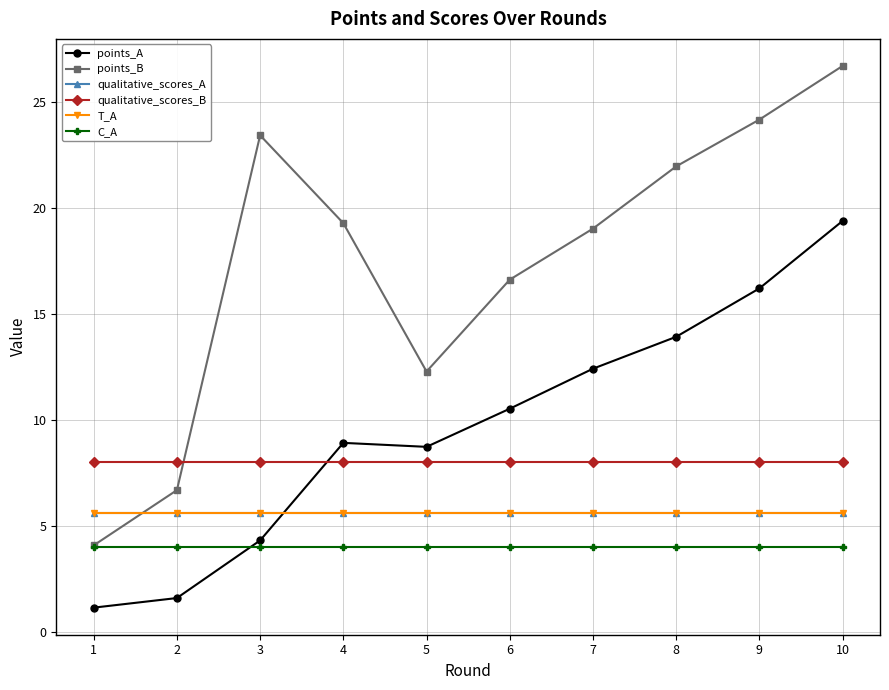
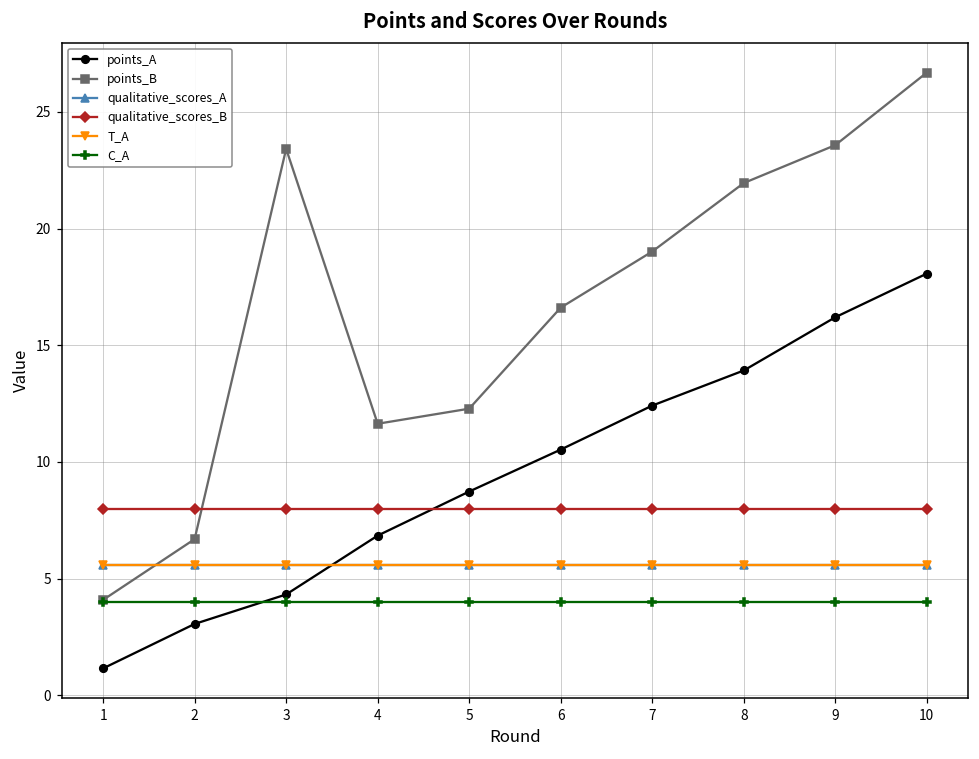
  {
    "points_A": {
      "1": 1.2,
-     "2": 1.6,
+     "2": 3.1,
      "3": 4.3,
-     "4": 8.9,
+     "4": 6.8,
      "5": 8.7,
      "6": 10.5,
      "7": 12.4,
      "8": 13.9,
      "9": 16.2,
-     "10": 19.4
+     "10": 18.1
    },
    "points_B": {
      "2": 6.7,
      "3": 23.4,
-     "4": 19.3,
+     "4": 11.6,
      "5": 12.3,
      "6": 16.6,
      "7": 19.0,
      "8": 22.0,
-     "9": 24.2,
+     "9": 23.6,
      "10": 26.7
    },
    "T_A": {
      "1": 5.6,
      "2": 5.6,
      "3": 5.6,
      "4": 5.6,
      "5": 5.6,
      "6": 5.6,
      "7": 5.6,
      "8": 5.6,
      "9": 5.6,
      "10": 5.6
    },
    "qualitative_scores_B": {
      "1": 8.0,
      "2": 8.0,
      "3": 8.0,
      "4": 8.0,
      "5": 8.0,
      "6": 8.0,
      "7": 8.0,
      "8": 8.0,
      "9": 8.0,
      "10": 8.0
    },
    "C_A": {
      "2": 4.0,
      "3": 4.0,
      "4": 4.0,
      "5": 4.0,
      "6": 4.0,
      "7": 4.0,
      "8": 4.0,
      "9": 4.0,
      "10": 4.0
    }
  }
